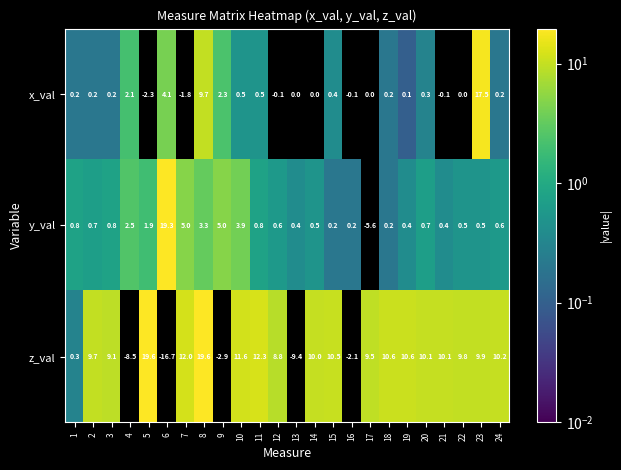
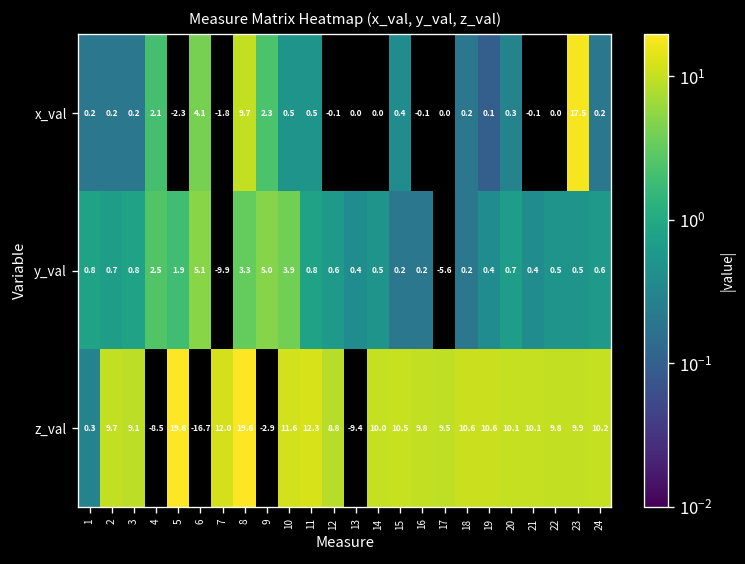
  {
    "x_val": {
      "1": 0.2,
      "2": 0.2,
      "3": 0.2,
      "4": 2.1,
      "5": -2.3,
      "6": 4.1,
      "7": -1.8,
      "8": 9.7,
      "9": 2.3,
      "10": 0.5,
      "11": 0.5,
      "12": -0.1,
      "13": 0.0,
      "14": 0.0,
      "15": 0.4,
      "16": -0.1,
      "17": 0.0,
      "18": 0.2,
      "19": 0.1,
      "20": 0.3,
      "21": -0.1,
      "22": 0.0,
      "23": 17.5,
      "24": 0.2
    },
    "y_val": {
      "1": 0.8,
      "2": 0.7,
      "3": 0.8,
      "4": 2.5,
      "5": 1.9,
-     "6": 19.3,
-     "7": 5.0,
+     "6": 5.1,
+     "7": -9.9,
      "8": 3.3,
      "9": 5.0,
      "10": 3.9,
      "11": 0.8,
      "12": 0.6,
      "13": 0.4,
      "14": 0.5,
      "15": 0.2,
      "16": 0.2,
      "17": -5.6,
      "18": 0.2,
      "19": 0.4,
      "20": 0.7,
      "21": 0.4,
      "22": 0.5,
      "23": 0.5,
      "24": 0.6
    },
    "z_val": {
      "1": 0.3,
      "2": 9.7,
      "3": 9.1,
      "4": -8.5,
      "5": 19.6,
      "6": -16.7,
      "7": 12.0,
      "8": 19.6,
      "9": -2.9,
      "10": 11.6,
      "11": 12.3,
      "12": 8.8,
      "13": -9.4,
      "14": 10.0,
      "15": 10.5,
-     "16": -2.1,
+     "16": 9.8,
      "17": 9.5,
      "18": 10.6,
      "19": 10.6,
      "20": 10.1,
      "21": 10.1,
      "22": 9.8,
      "23": 9.9,
      "24": 10.2
    }
  }
